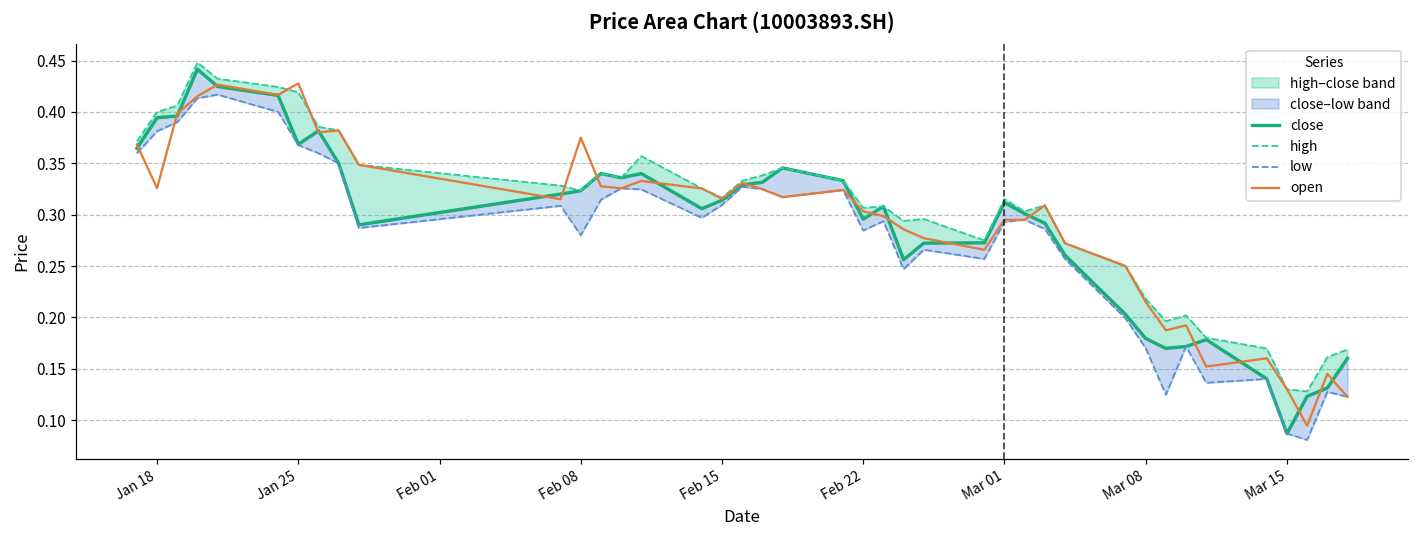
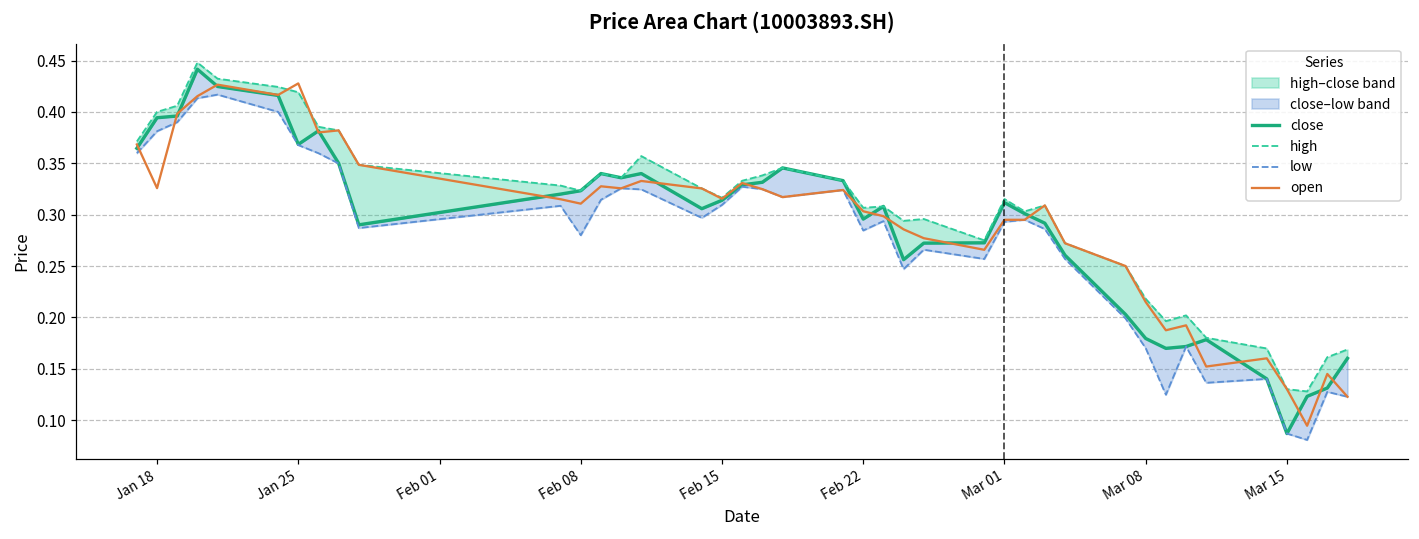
  {
    "open": {
      "Jan 18": 0.33,
      "Jan 25": 0.43,
-     "Feb 08": 0.37,
+     "Feb 08": 0.31,
      "Feb 22": 0.30,
      "Mar 08": 0.22
    }
  }
